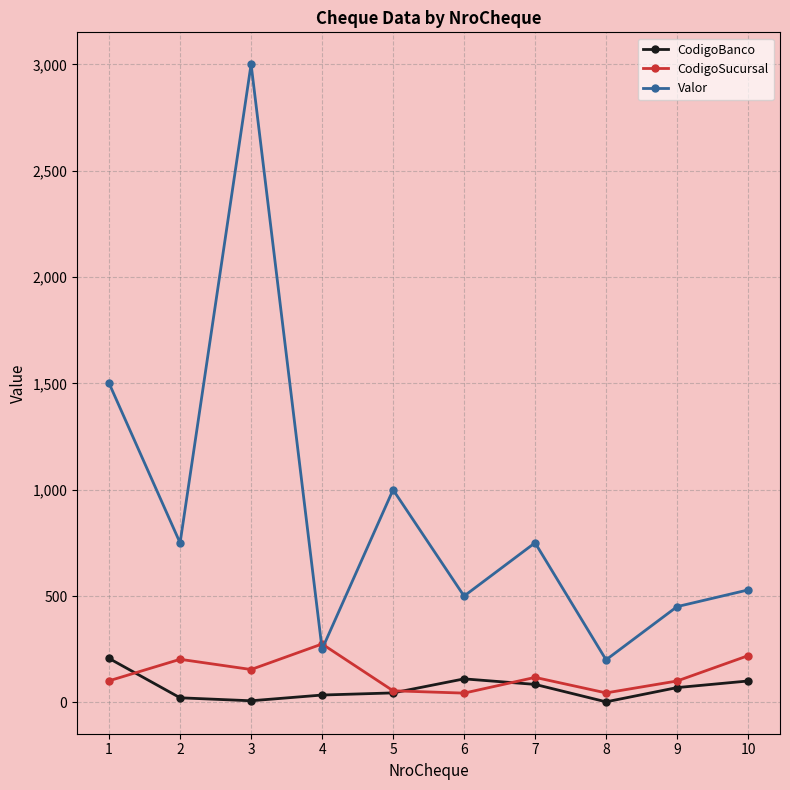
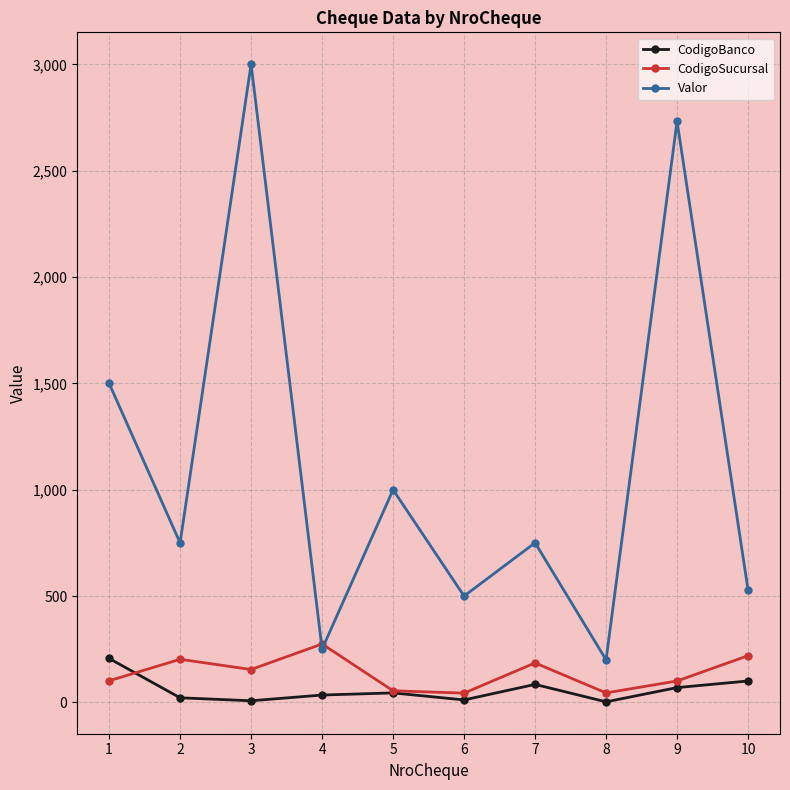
  {
    "CodigoBanco": {
      "1": "210",
      "2": "20",
      "3": "10",
      "4": "40",
-     "6": "110",
+     "6": "10",
      "7": "90",
      "8": "0",
      "9": "70",
      "10": "100"
    },
    "CodigoSucursal": {
      "1": "100",
      "2": "200",
      "3": "160",
      "4": "280",
      "6": "40",
-     "7": "120",
+     "7": "190",
      "8": "50",
      "9": "100",
      "10": "220"
    },
    "Valor": {
      "1": "1,500",
      "2": "750",
      "3": "3,000",
      "4": "250",
      "5": "1,000",
      "6": "500",
      "7": "750",
      "8": "200",
-     "9": "450",
+     "9": "2,730",
      "10": "530"
    }
  }
